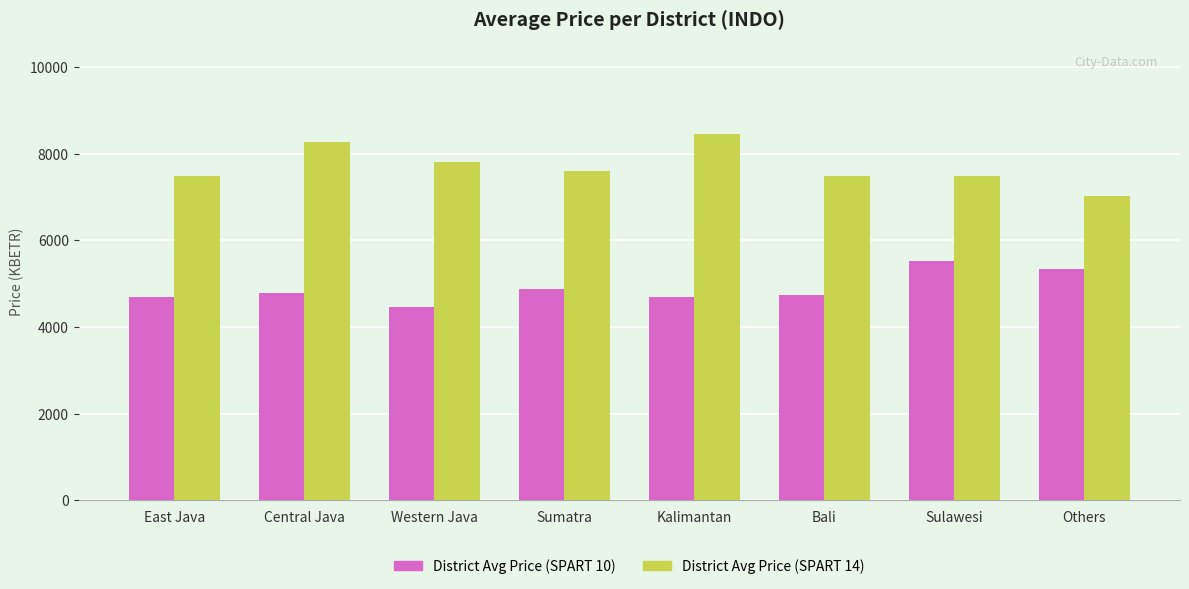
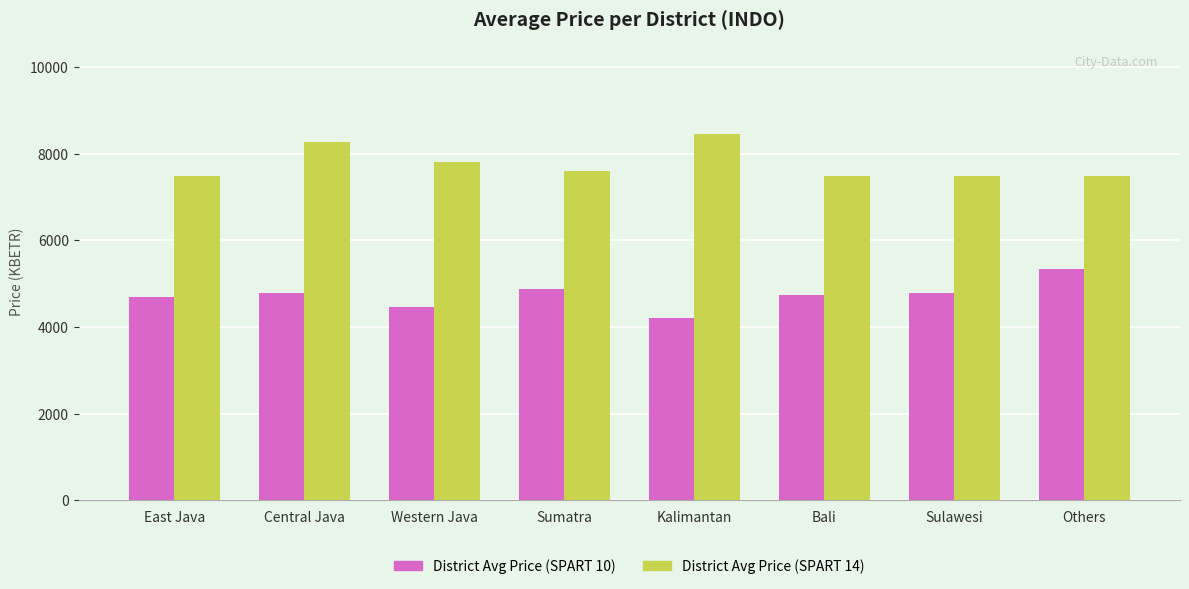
  {
    "District Avg Price (SPART 10)": {
      "East Java": 4700,
      "Central Java": 4800,
      "Western Java": 4500,
      "Sumatra": 4900,
-     "Kalimantan": 4700,
+     "Kalimantan": 4200,
      "Bali": 4700,
-     "Sulawesi": 5500,
+     "Sulawesi": 4800,
      "Others": 5300
    },
    "District Avg Price (SPART 14)": {
      "East Java": 7500,
      "Central Java": 8300,
      "Western Java": 7800,
      "Sumatra": 7600,
      "Kalimantan": 8500,
      "Bali": 7500,
      "Sulawesi": 7500,
-     "Others": 7000
+     "Others": 7500
    }
  }
